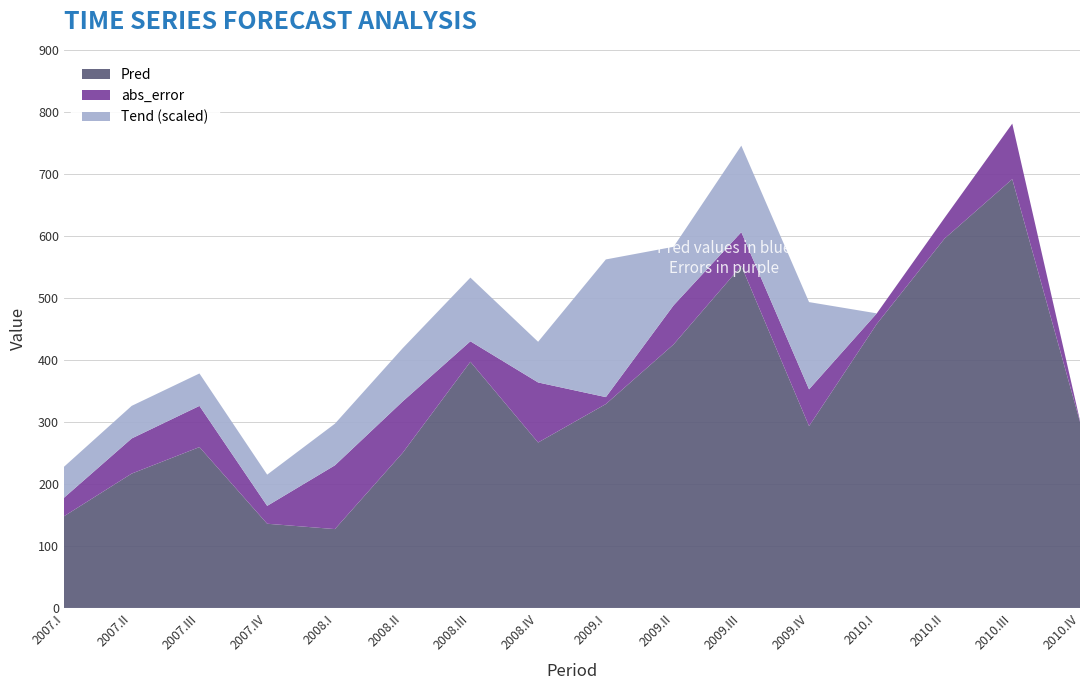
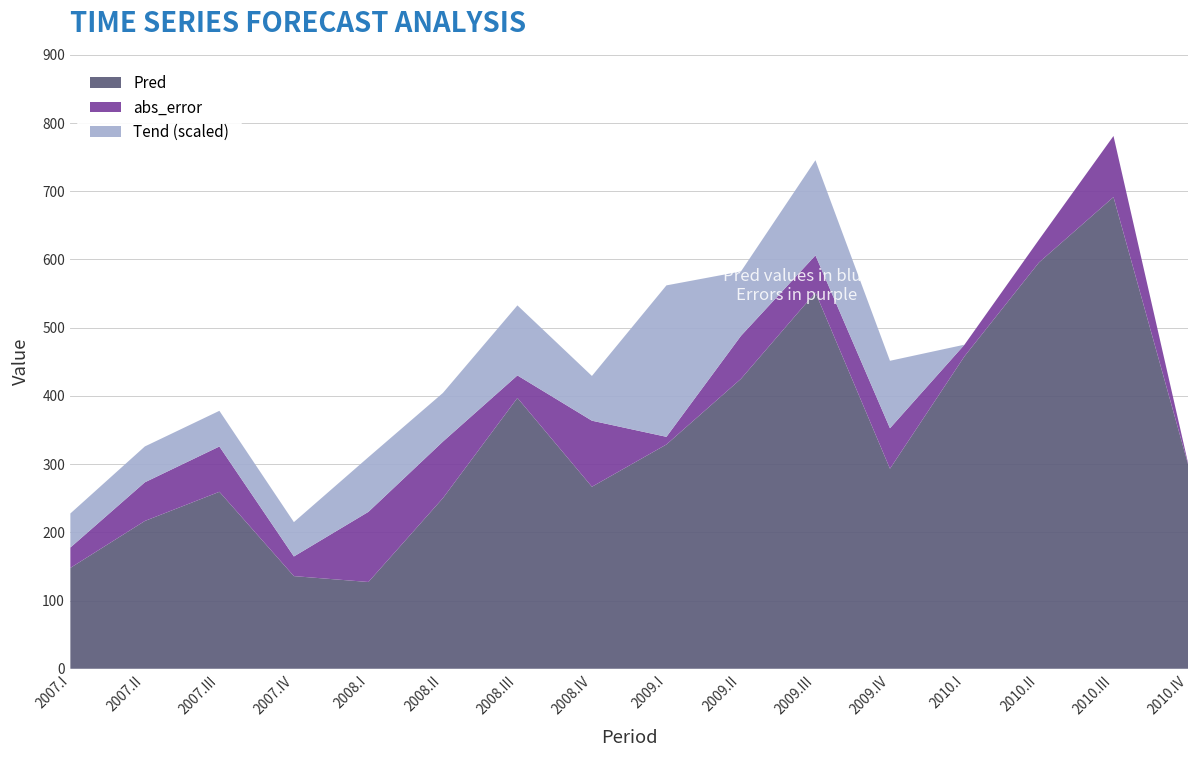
  {
    "Tend (scaled)": {
      "2007.I": 50,
      "2007.II": 50,
      "2007.III": 50,
      "2007.IV": 50,
-     "2008.I": 70,
-     "2008.II": 90,
+     "2008.I": 80,
+     "2008.II": 70,
      "2008.III": 100,
      "2008.IV": 70,
      "2009.I": 220,
      "2009.II": 90,
      "2009.III": 140,
-     "2009.IV": 140
+     "2009.IV": 100
    }
  }
